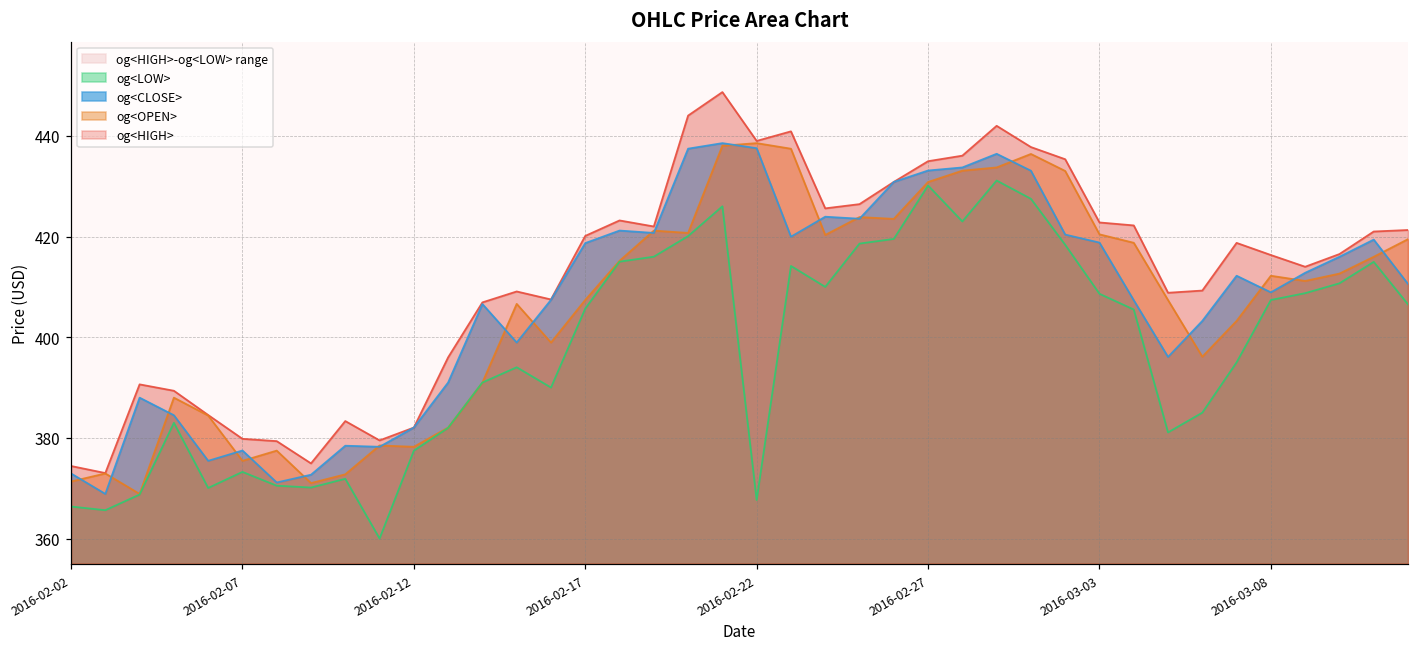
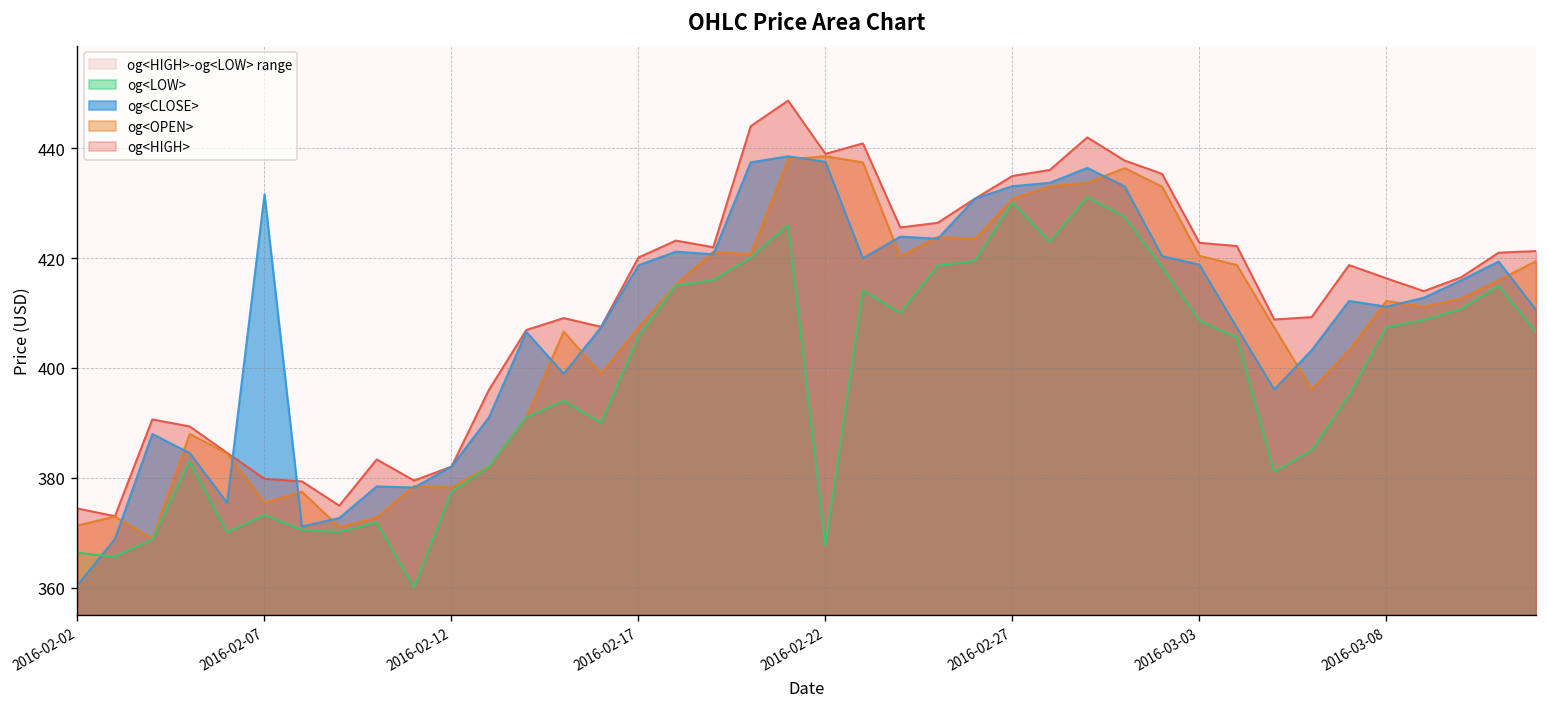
  {
    "og<CLOSE>": {
-     "2016-02-02": 373,
-     "2016-02-07": 377,
+     "2016-02-02": 360,
+     "2016-02-07": 432,
      "2016-02-17": 419,
      "2016-02-22": 438,
      "2016-02-27": 433,
      "2016-03-03": 419,
-     "2016-03-08": 409
+     "2016-03-08": 411
    },
    "og<LOW>": {
      "2016-02-02": 366,
      "2016-02-07": 373,
      "2016-02-12": 377,
      "2016-02-17": 406,
      "2016-02-22": 368,
      "2016-02-27": 430,
      "2016-03-03": 409,
      "2016-03-08": 407
    }
  }
